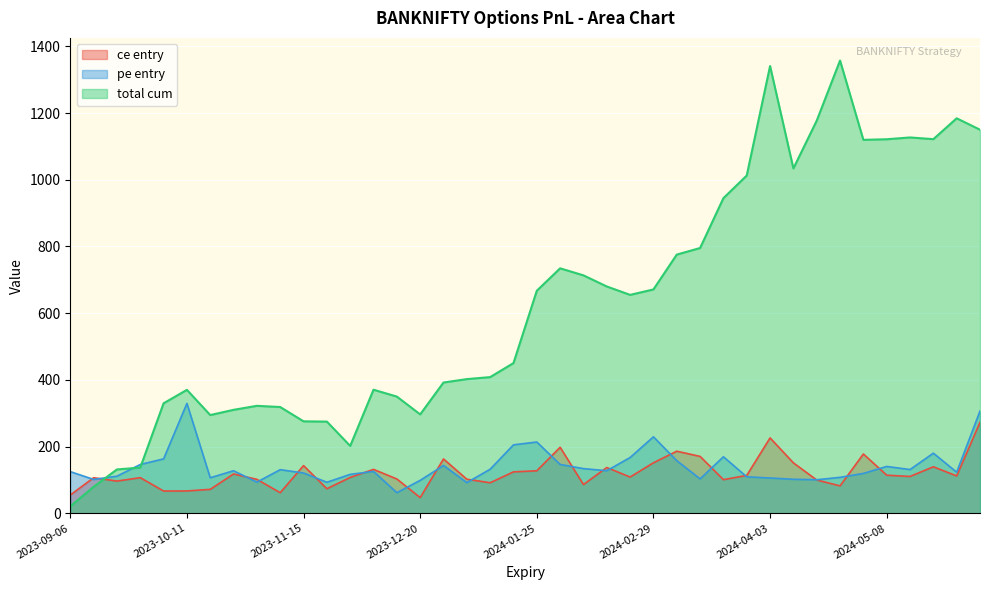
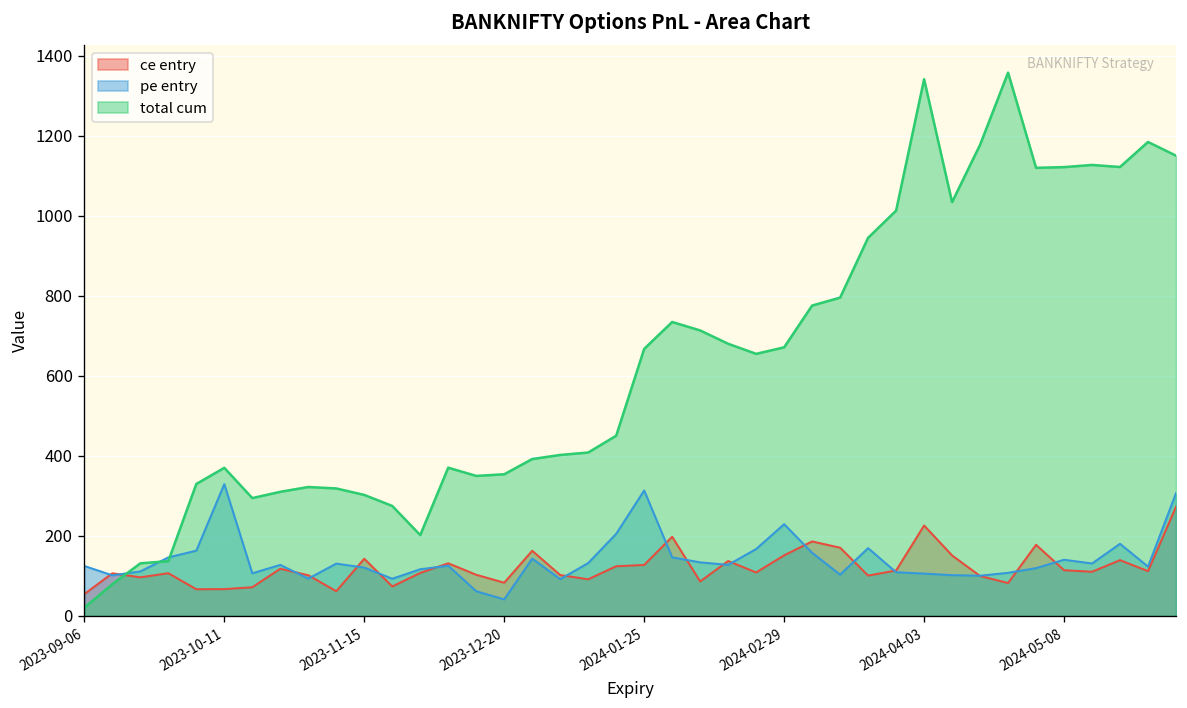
  {
    "ce entry": {
      "2023-09-06": 50,
      "2023-10-11": 70,
      "2023-11-15": 140,
-     "2023-12-20": 50,
+     "2023-12-20": 80,
      "2024-01-25": 130,
      "2024-02-29": 150,
      "2024-04-03": 230,
      "2024-05-08": 110
    },
    "pe entry": {
      "2023-09-06": 120,
      "2023-10-11": 330,
      "2023-11-15": 120,
-     "2023-12-20": 100,
-     "2024-01-25": 210,
+     "2023-12-20": 40,
+     "2024-01-25": 310,
      "2024-02-29": 230,
      "2024-04-03": 110,
      "2024-05-08": 140
    },
    "total cum": {
      "2023-09-06": 20,
      "2023-10-11": 370,
-     "2023-11-15": 280,
-     "2023-12-20": 300,
+     "2023-11-15": 300,
+     "2023-12-20": 350,
      "2024-01-25": 670,
      "2024-02-29": 670,
      "2024-04-03": 1340,
      "2024-05-08": 1120
    }
  }
